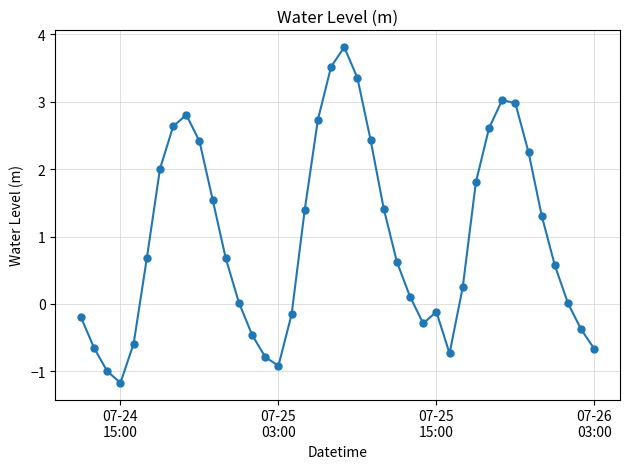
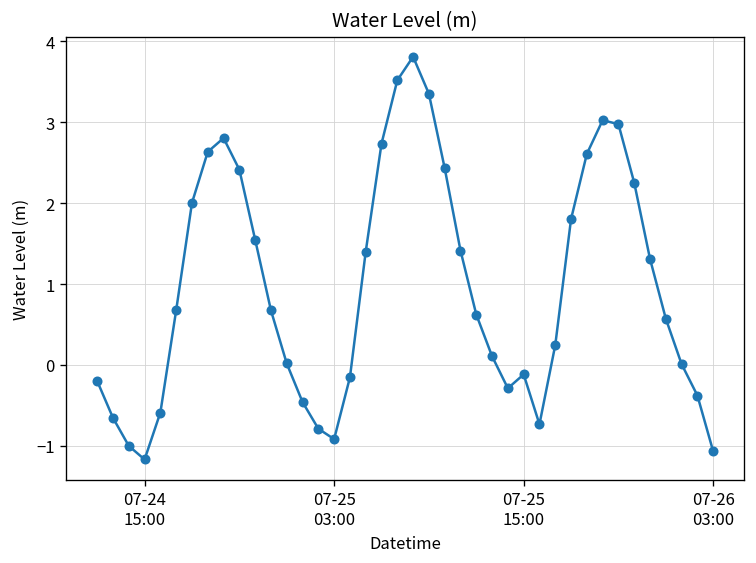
  {
    "07-24 15:00": -1.2,
    "07-25 03:00": -0.9,
    "07-25 15:00": -0.1,
-   "07-26 03:00": -0.7
+   "07-26 03:00": -1.1
  }
